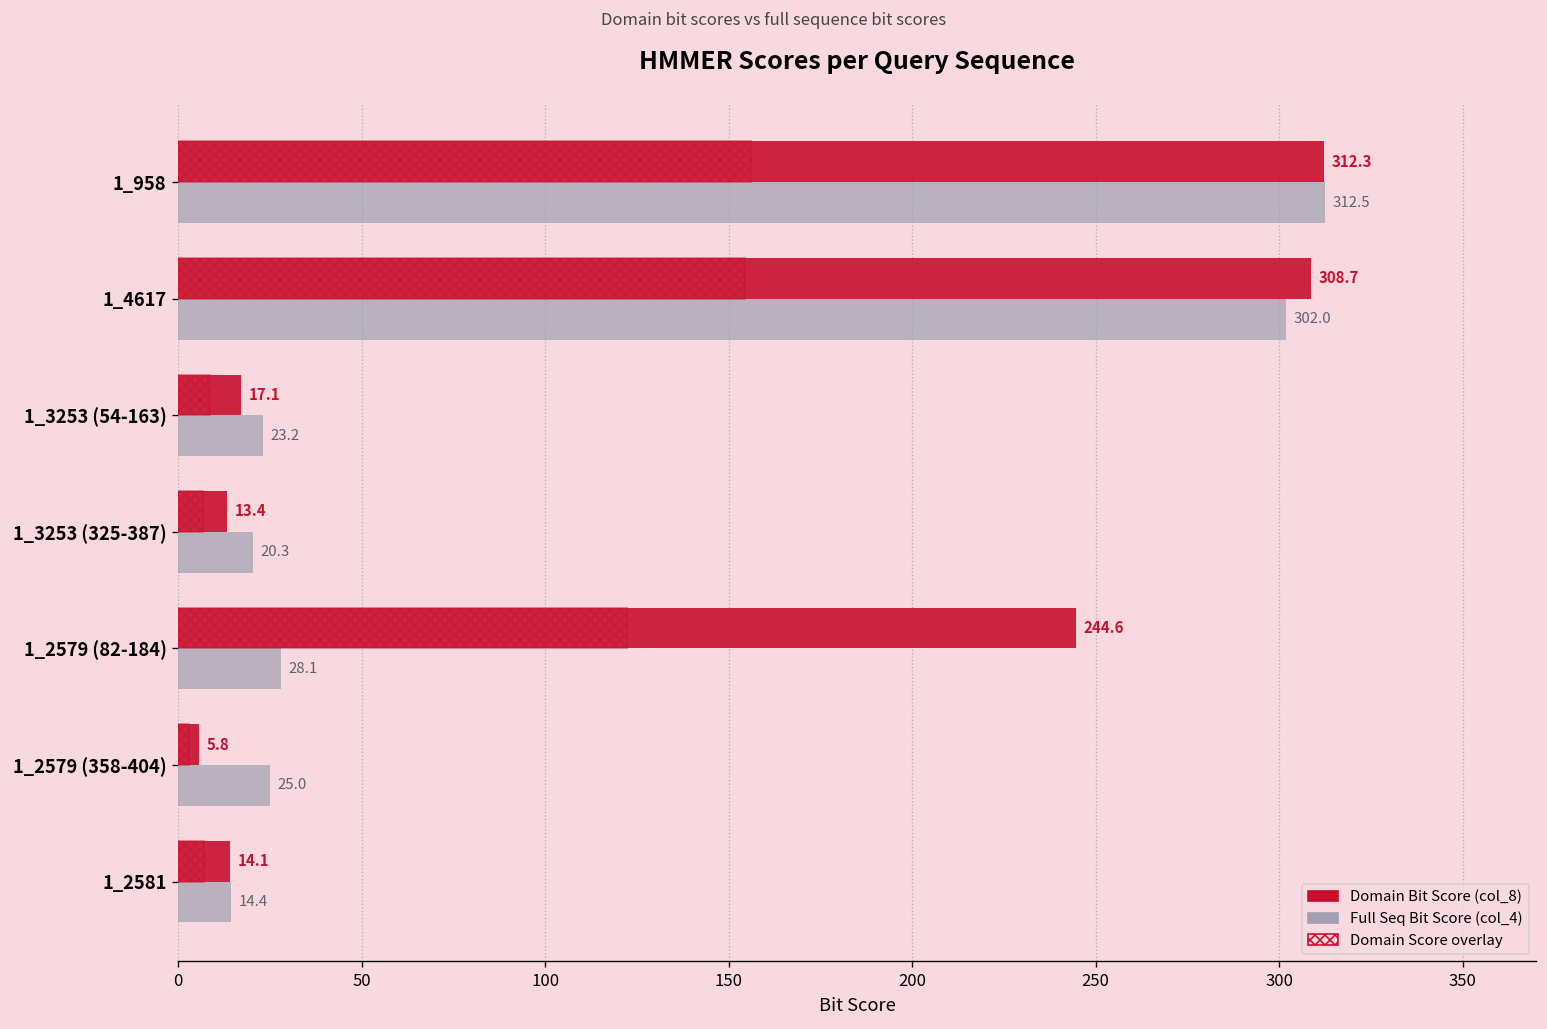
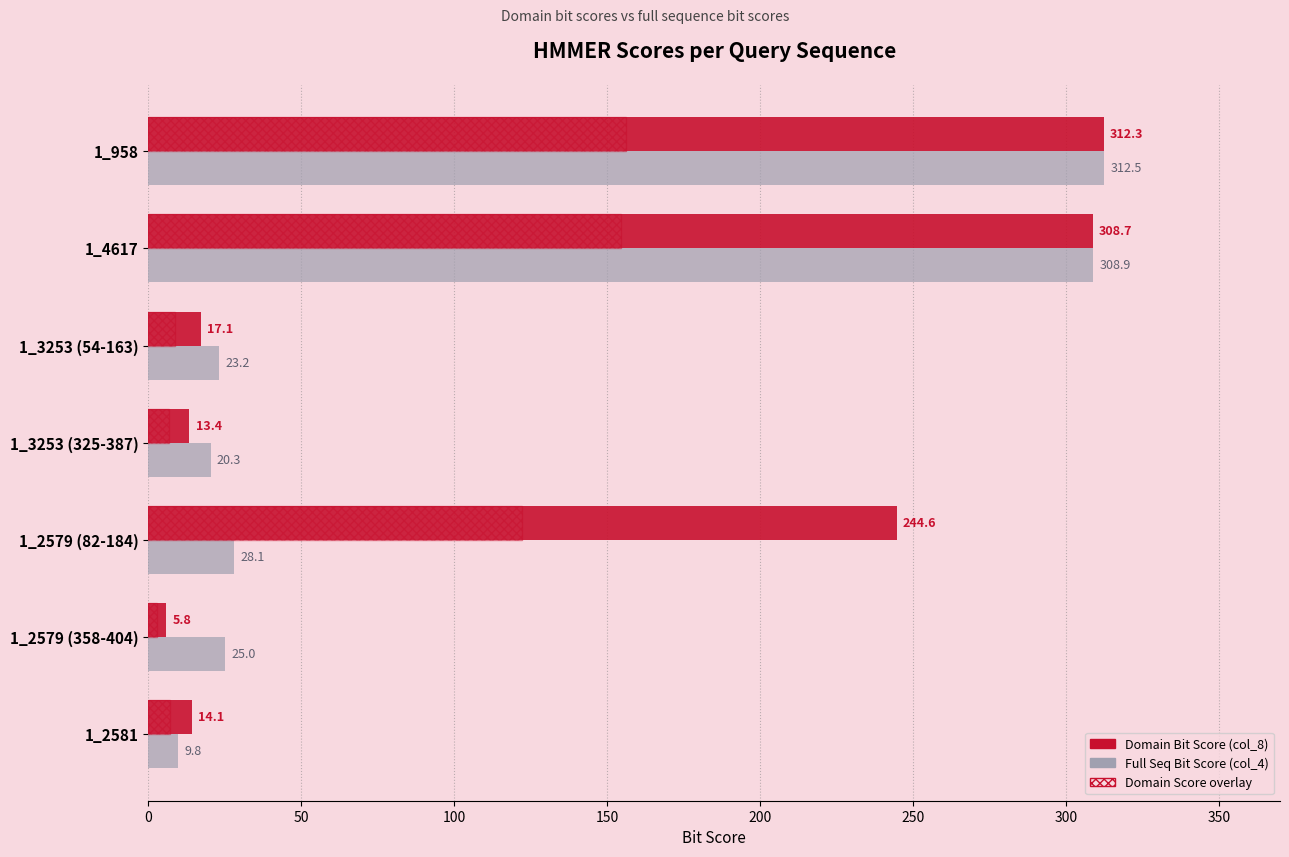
  {
    "Full Seq Bit Score (col_4)": {
      "1_958": 312.5,
-     "1_4617": 302.0,
+     "1_4617": 308.9,
      "1_3253 (54-163)": 23.2,
      "1_3253 (325-387)": 20.3,
      "1_2579 (82-184)": 28.1,
      "1_2579 (358-404)": 25.0,
-     "1_2581": 14.4
+     "1_2581": 9.8
    },
    "Domain Bit Score (col_8)": {
      "1_958": 312.3,
      "1_4617": 308.7,
      "1_3253 (54-163)": 17.1,
      "1_3253 (325-387)": 13.4,
      "1_2579 (82-184)": 244.6,
      "1_2579 (358-404)": 5.8,
      "1_2581": 14.1
    }
  }
